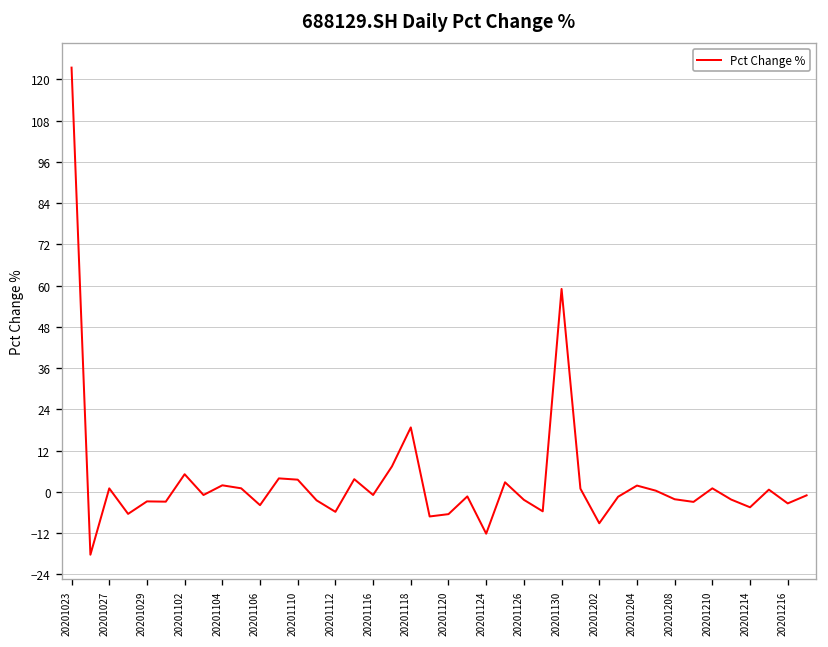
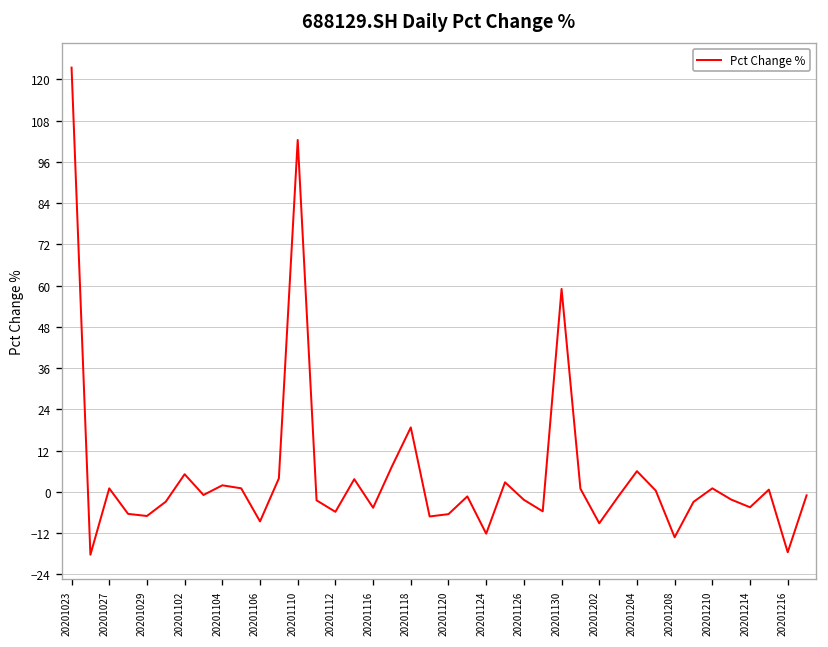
  {
    "20201023": 123,
    "20201027": 1,
-   "20201029": -3,
+   "20201029": -7,
    "20201102": 5,
    "20201104": 2,
-   "20201106": -4,
-   "20201110": 4,
+   "20201106": -9,
+   "20201110": 102,
    "20201112": -6,
-   "20201116": -1,
+   "20201116": -5,
    "20201118": 19,
    "20201120": -6,
    "20201124": -12,
    "20201126": -2,
    "20201130": 59,
    "20201202": -9,
-   "20201204": 2,
-   "20201208": -2,
+   "20201204": 6,
+   "20201208": -13,
    "20201210": 1,
    "20201214": -4,
-   "20201216": -3
+   "20201216": -18
  }
